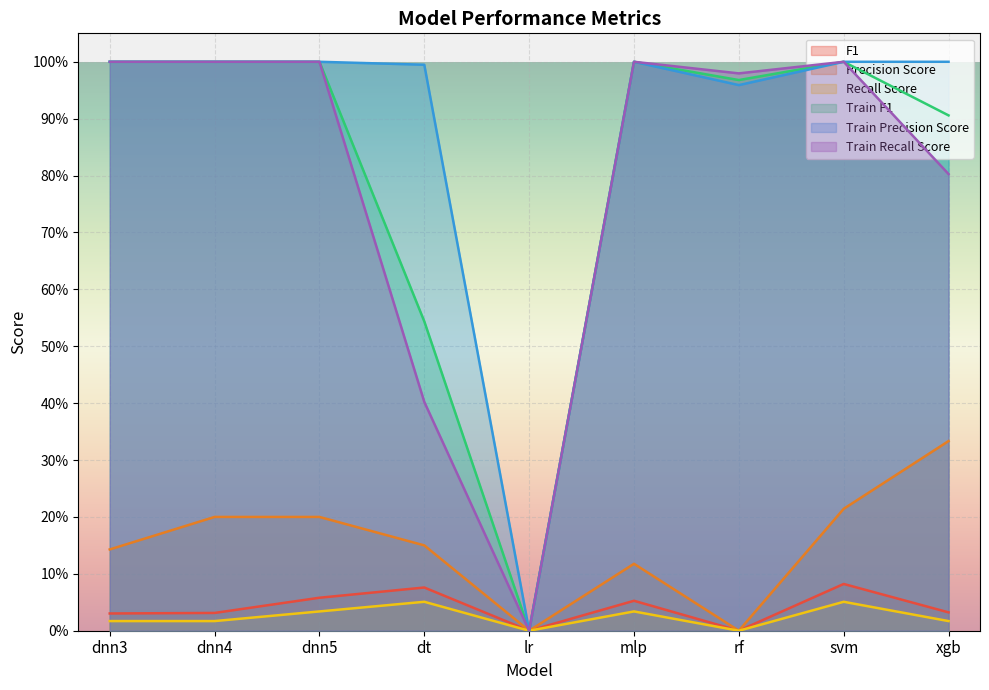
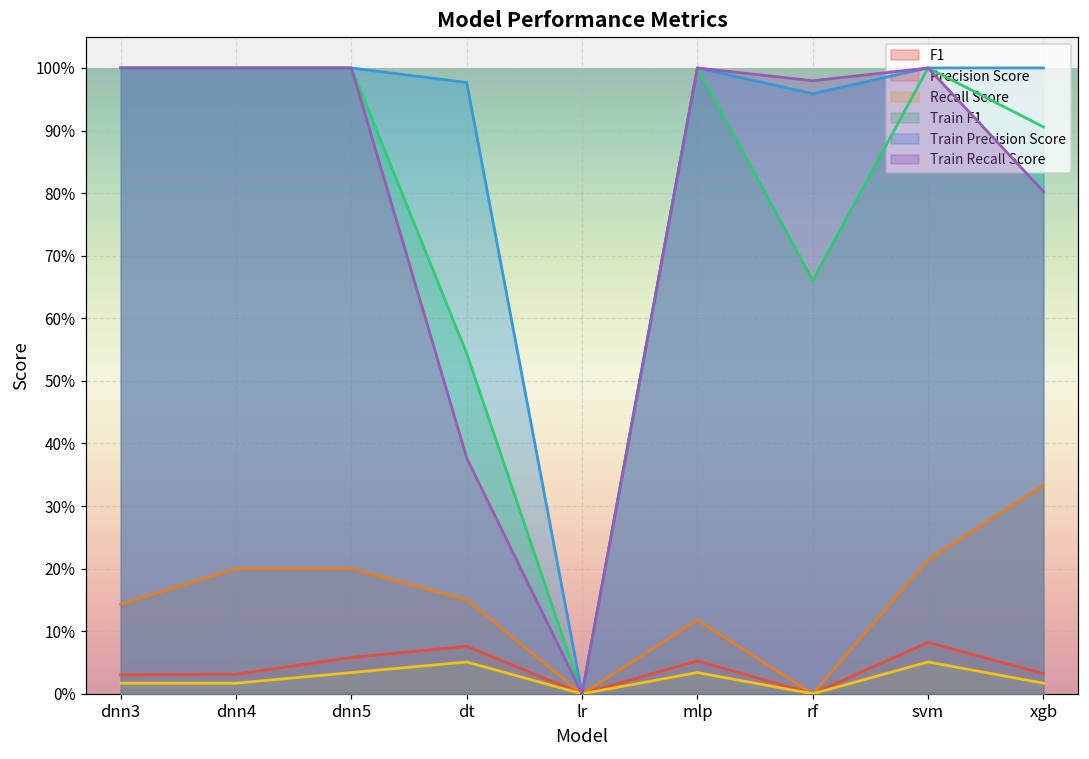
  {
    "Train F1": {
      "dt": "54%",
-     "rf": "97%"
+     "rf": "66%"
    },
    "Train Precision Score": {
-     "dt": "99%",
+     "dt": "98%",
      "rf": "96%"
    },
    "Train Recall Score": {
-     "dt": "40%",
+     "dt": "38%",
      "rf": "98%",
      "xgb": "80%"
    }
  }
